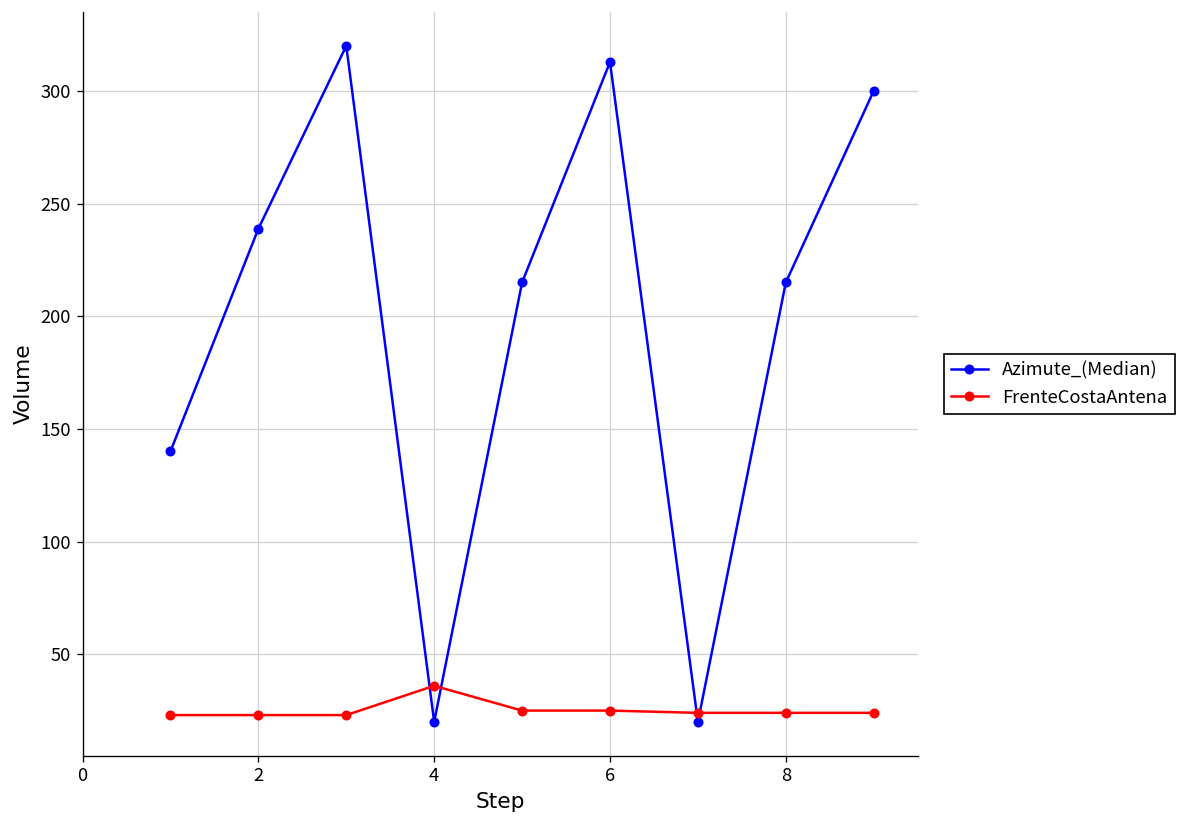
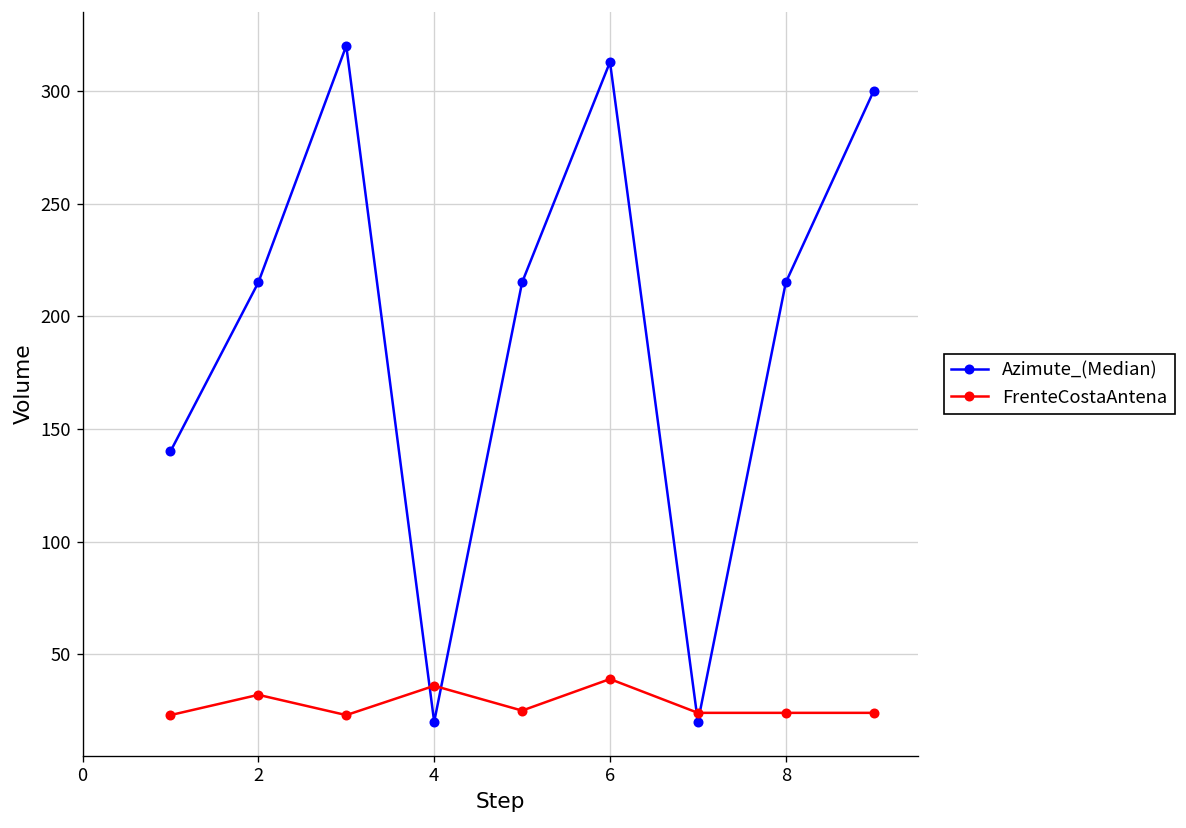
  {
    "Azimute_(Median)": {
-     "2": 239,
+     "2": 215,
      "4": 20,
      "6": 313,
      "8": 215
    },
    "FrenteCostaAntena": {
-     "2": 23,
+     "2": 32,
      "4": 36,
-     "6": 25,
+     "6": 39,
      "8": 24
    }
  }
